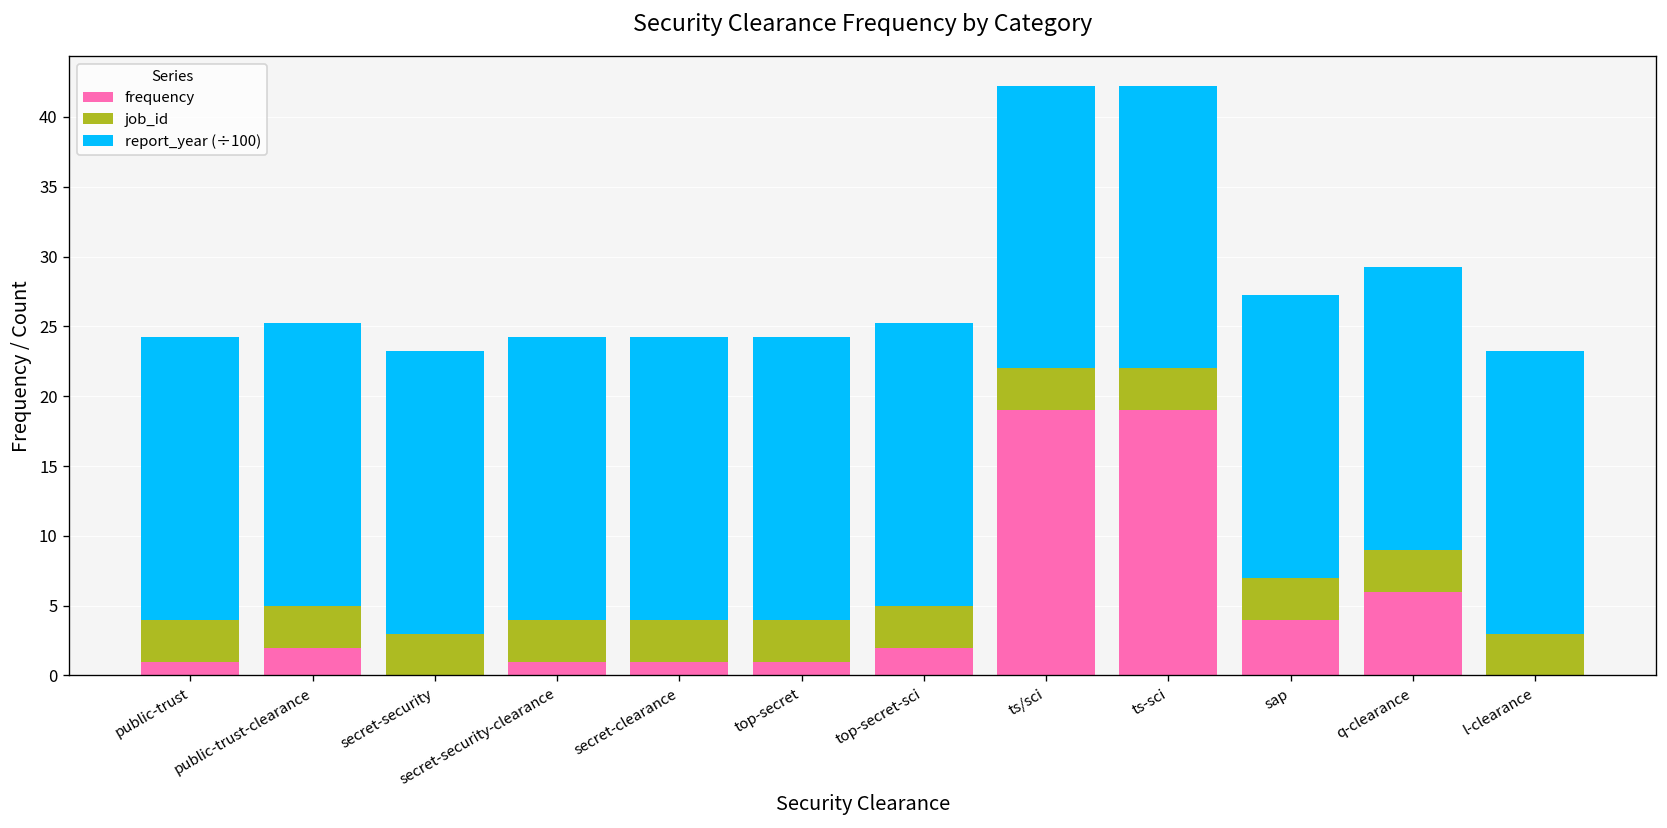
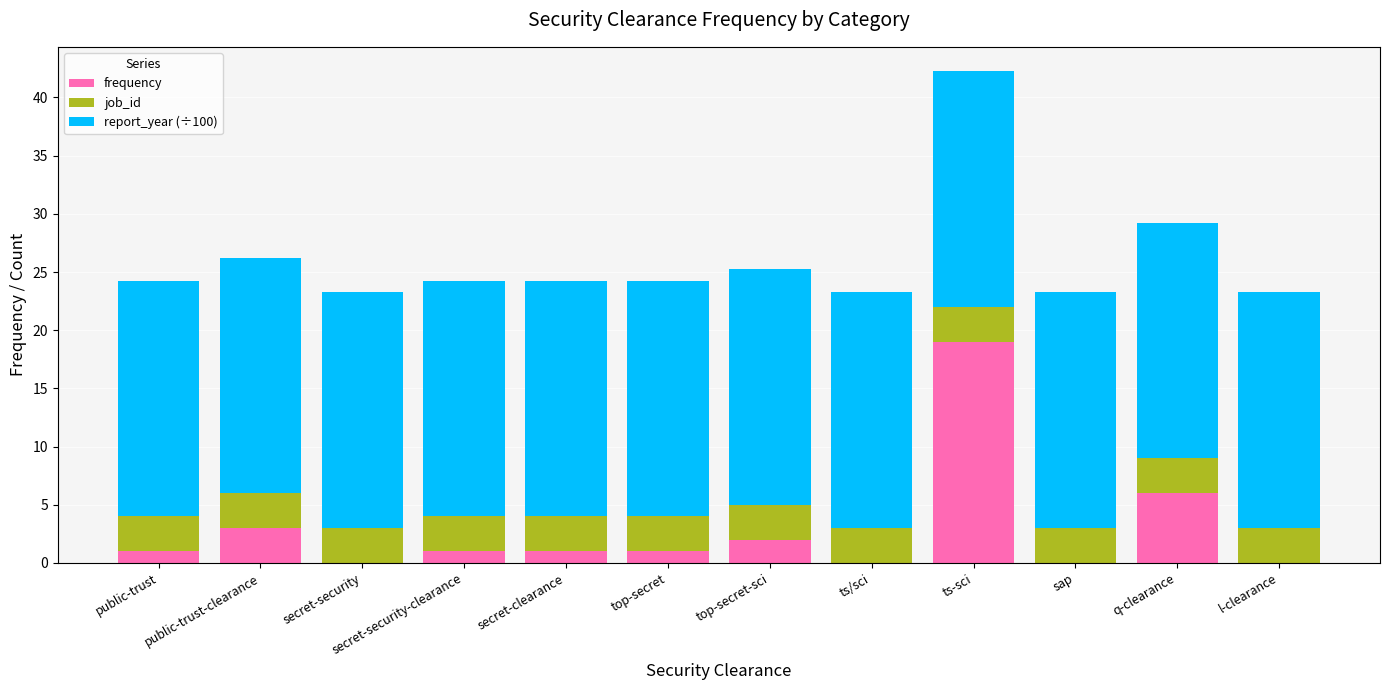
  {
    "frequency": {
      "public-trust": 1,
-     "public-trust-clearance": 2,
+     "public-trust-clearance": 3,
      "secret-security": 0,
      "secret-security-clearance": 1,
      "secret-clearance": 1,
      "top-secret": 1,
      "top-secret-sci": 2,
-     "ts/sci": 19,
+     "ts/sci": 0,
      "ts-sci": 19,
-     "sap": 4,
+     "sap": 0,
      "q-clearance": 6,
      "l-clearance": 0
    },
    "job_id": {
      "public-trust": 3,
      "public-trust-clearance": 3,
      "secret-security": 3,
      "secret-security-clearance": 3,
      "secret-clearance": 3,
      "top-secret": 3,
      "top-secret-sci": 3,
      "ts/sci": 3,
      "ts-sci": 3,
      "sap": 3,
      "q-clearance": 3,
      "l-clearance": 3
    },
    "report_year (÷100)": {
      "public-trust": 20.2,
      "public-trust-clearance": 20.2,
      "secret-security": 20.2,
      "secret-security-clearance": 20.2,
      "secret-clearance": 20.2,
      "top-secret": 20.2,
      "top-secret-sci": 20.2,
      "ts/sci": 20.2,
      "ts-sci": 20.2,
      "sap": 20.2,
      "q-clearance": 20.2,
      "l-clearance": 20.2
    }
  }
